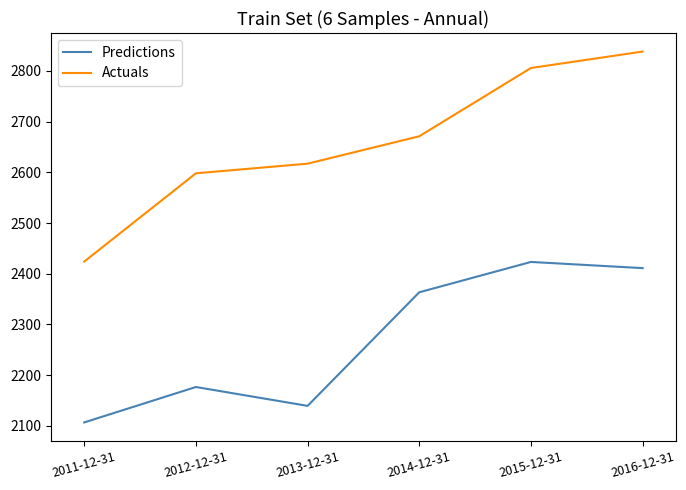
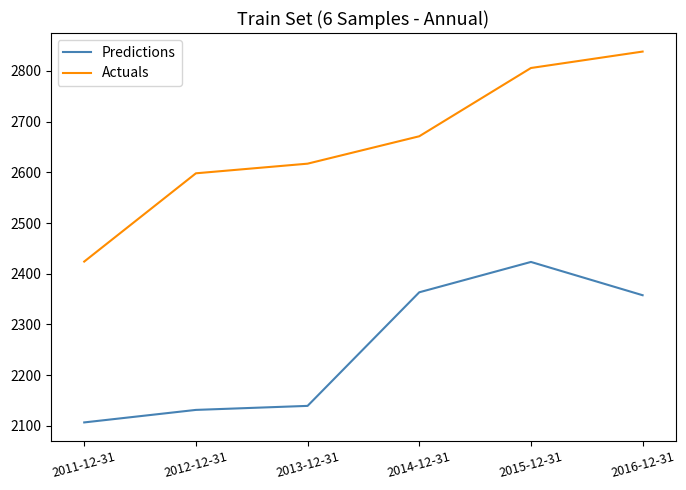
  {
    "Predictions": {
      "2011-12-31": 2110,
-     "2012-12-31": 2180,
+     "2012-12-31": 2130,
      "2013-12-31": 2140,
      "2014-12-31": 2360,
      "2015-12-31": 2420,
-     "2016-12-31": 2410
+     "2016-12-31": 2360
    },
    "Actuals": {
      "2011-12-31": 2420,
      "2012-12-31": 2600,
      "2013-12-31": 2620,
      "2014-12-31": 2670,
      "2015-12-31": 2810,
      "2016-12-31": 2840
    }
  }
